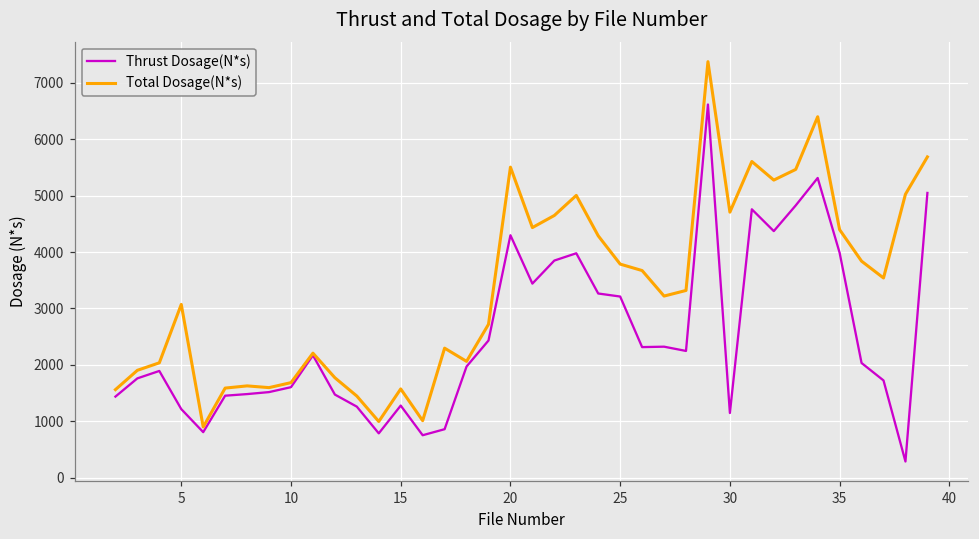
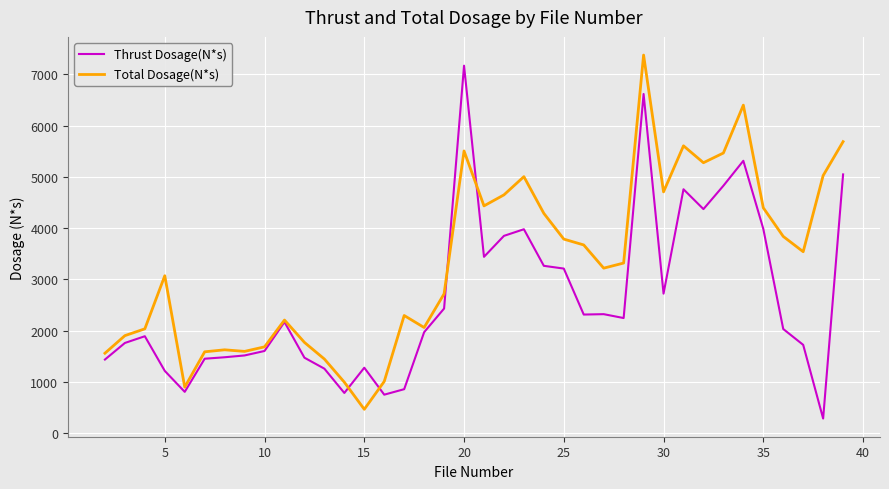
  {
    "Thrust Dosage(N*s)": {
      "5": 1200,
      "10": 1600,
      "15": 1300,
-     "20": 4300,
+     "20": 7200,
      "25": 3200,
-     "30": 1100,
+     "30": 2700,
      "35": 4000
    },
    "Total Dosage(N*s)": {
      "5": 3100,
      "10": 1700,
-     "15": 1600,
+     "15": 500,
      "20": 5500,
      "25": 3800,
      "30": 4700,
      "35": 4400
    }
  }
